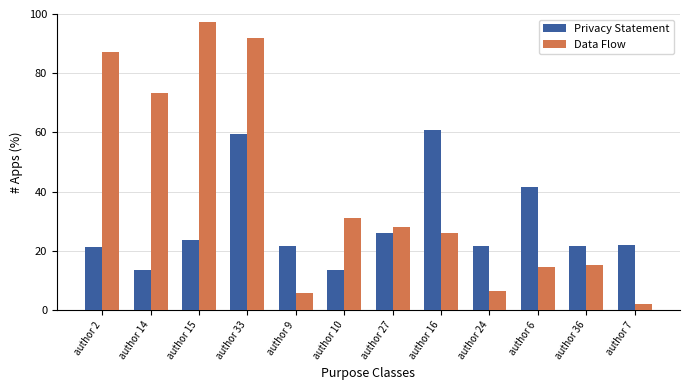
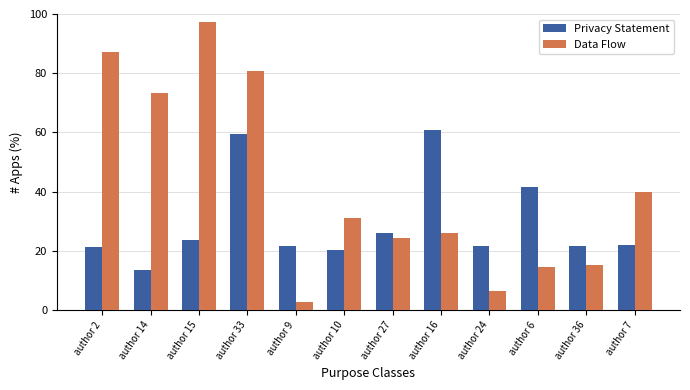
  {
    "Privacy Statement": {
      "author 2": 21,
      "author 14": 14,
      "author 15": 24,
      "author 33": 59,
      "author 9": 22,
-     "author 10": 14,
+     "author 10": 20,
      "author 27": 26,
      "author 16": 61,
      "author 24": 22,
      "author 6": 42,
      "author 36": 22,
      "author 7": 22
    },
    "Data Flow": {
      "author 2": 87,
      "author 14": 73,
      "author 15": 97,
-     "author 33": 92,
-     "author 9": 6,
+     "author 33": 81,
+     "author 9": 3,
      "author 10": 31,
-     "author 27": 28,
+     "author 27": 24,
      "author 16": 26,
      "author 24": 6,
      "author 6": 15,
      "author 36": 15,
-     "author 7": 2
+     "author 7": 40
    }
  }
